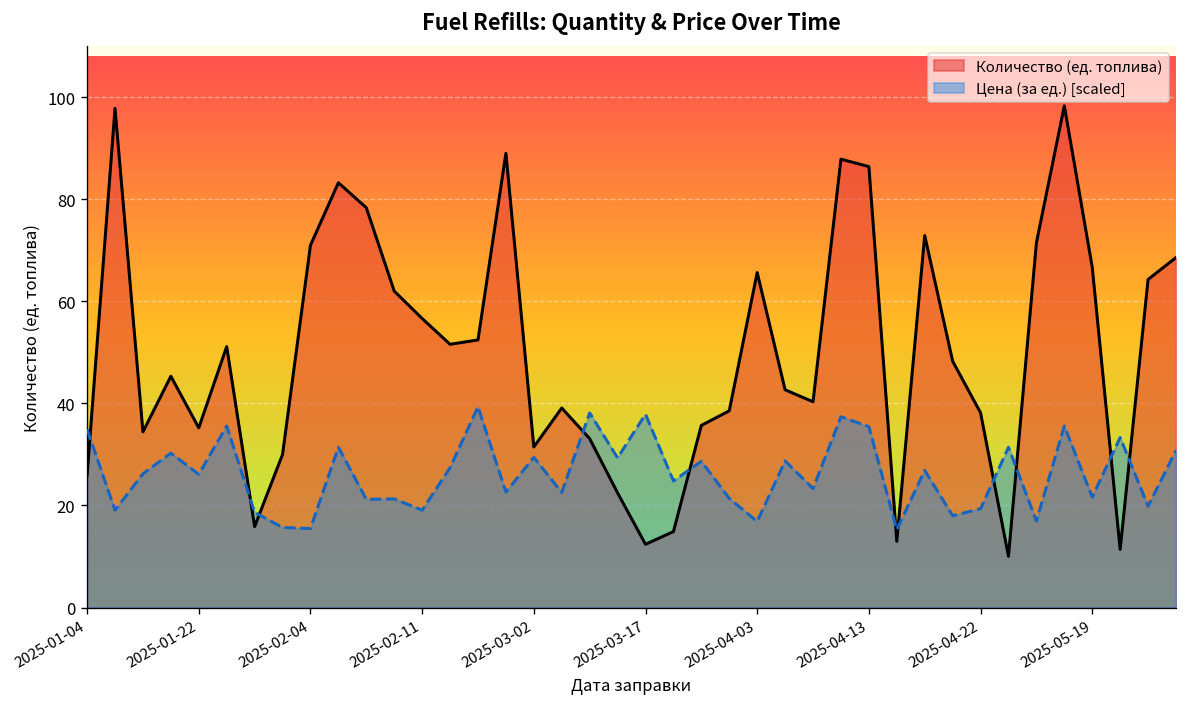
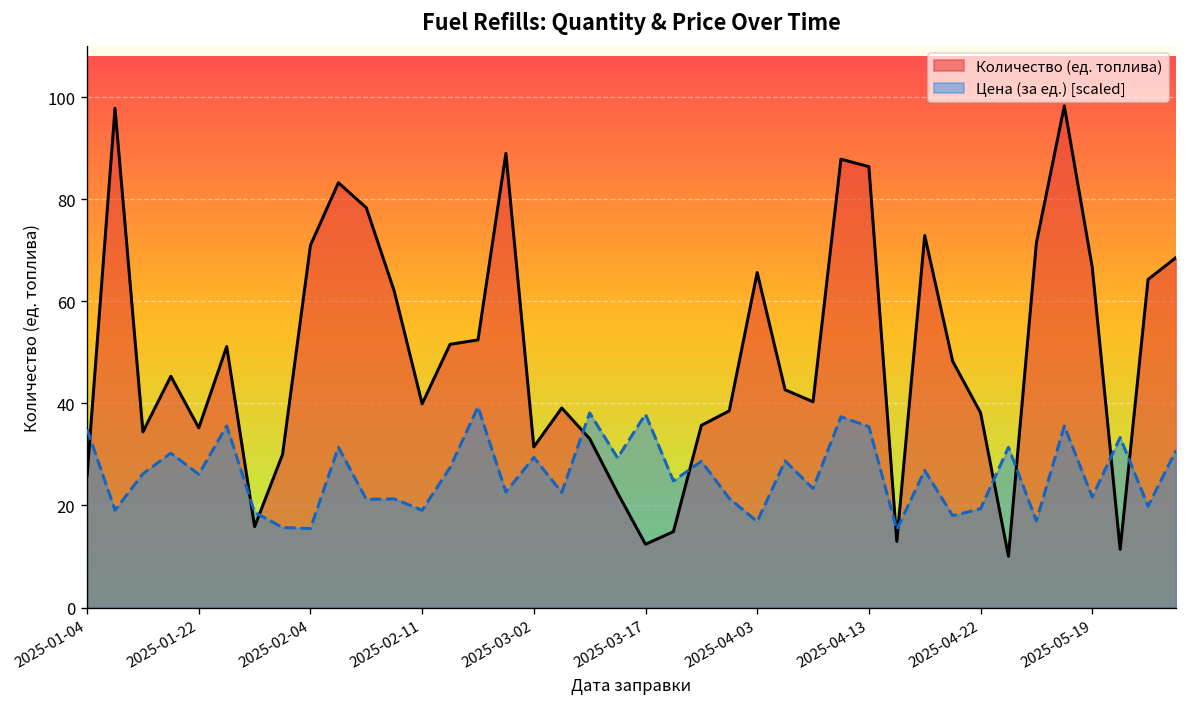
  {
    "Количество (ед. топлива)": {
      "2025-01-22": 35,
-     "2025-02-11": 57,
+     "2025-02-11": 40,
      "2025-04-03": 66
    },
    "Цена (за ед.) [scaled]": {
      "2025-01-22": 26,
      "2025-02-11": 19,
      "2025-04-03": 17
    }
  }
